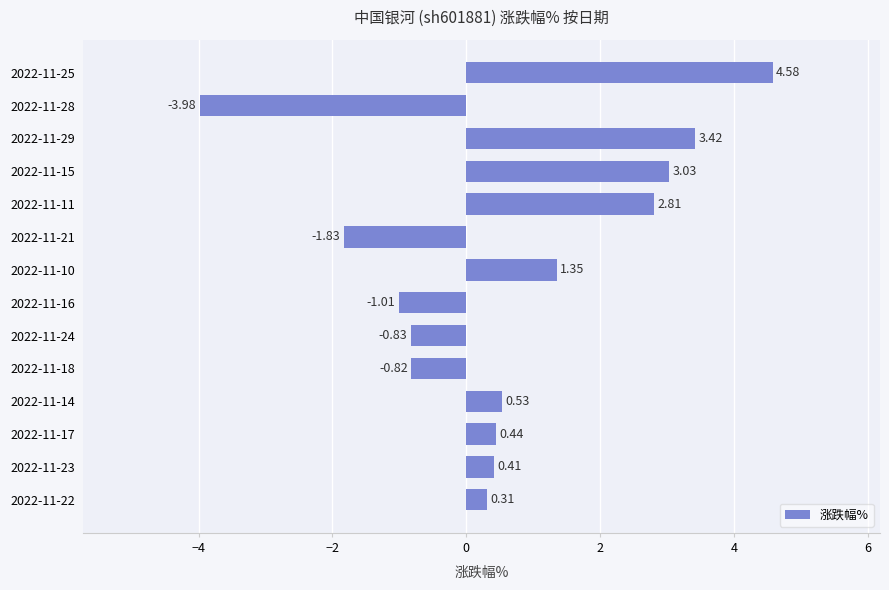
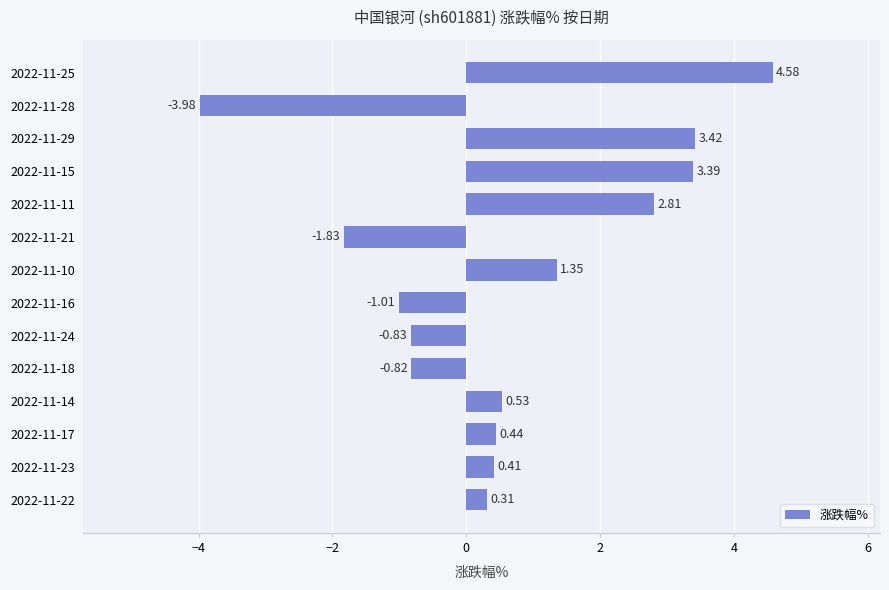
  {
    "2022-11-25": 4.58,
    "2022-11-28": -3.98,
    "2022-11-29": 3.42,
-   "2022-11-15": 3.03,
+   "2022-11-15": 3.39,
    "2022-11-11": 2.81,
    "2022-11-21": -1.83,
    "2022-11-10": 1.35,
    "2022-11-16": -1.01,
    "2022-11-24": -0.83,
    "2022-11-18": -0.82,
    "2022-11-14": 0.53,
    "2022-11-17": 0.44,
    "2022-11-23": 0.41,
    "2022-11-22": 0.31
  }
